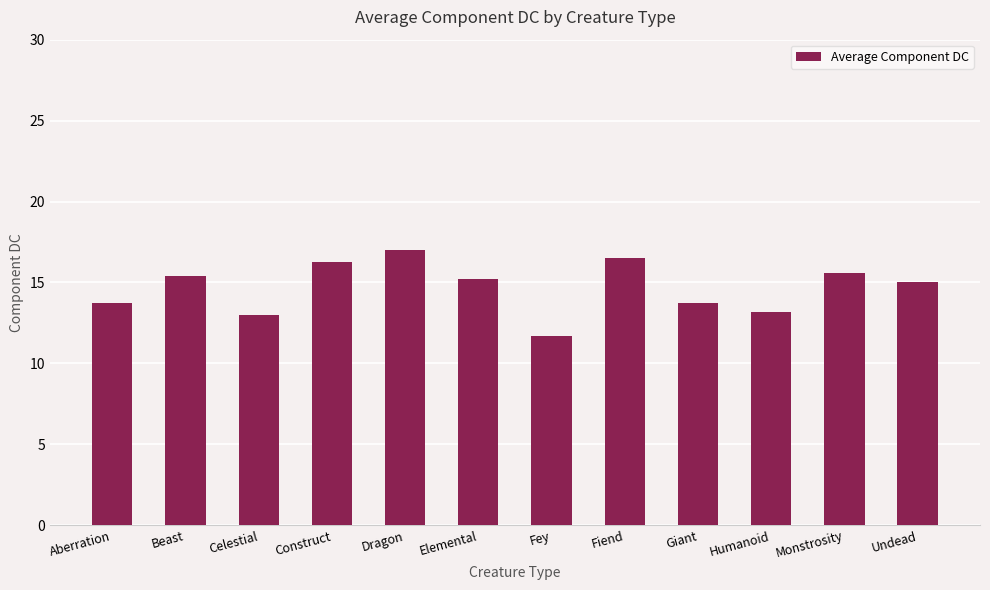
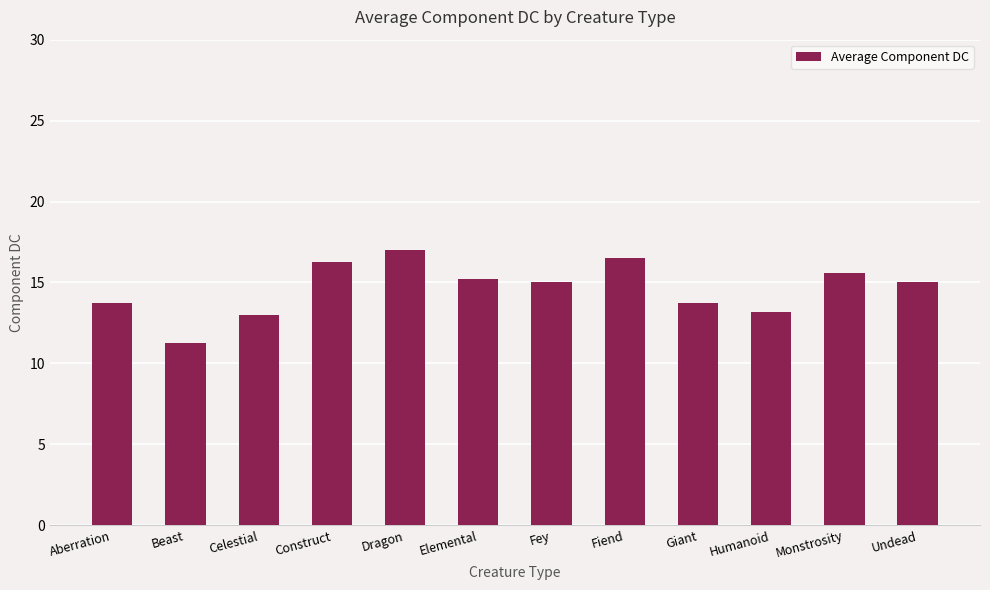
  {
    "Aberration": 13.8,
-   "Beast": 15.4,
+   "Beast": 11.3,
    "Celestial": 13.0,
    "Construct": 16.3,
    "Dragon": 17.0,
    "Elemental": 15.2,
-   "Fey": 11.7,
+   "Fey": 15.0,
    "Fiend": 16.5,
    "Giant": 13.8,
    "Humanoid": 13.2,
    "Monstrosity": 15.6,
    "Undead": 15.0
  }
